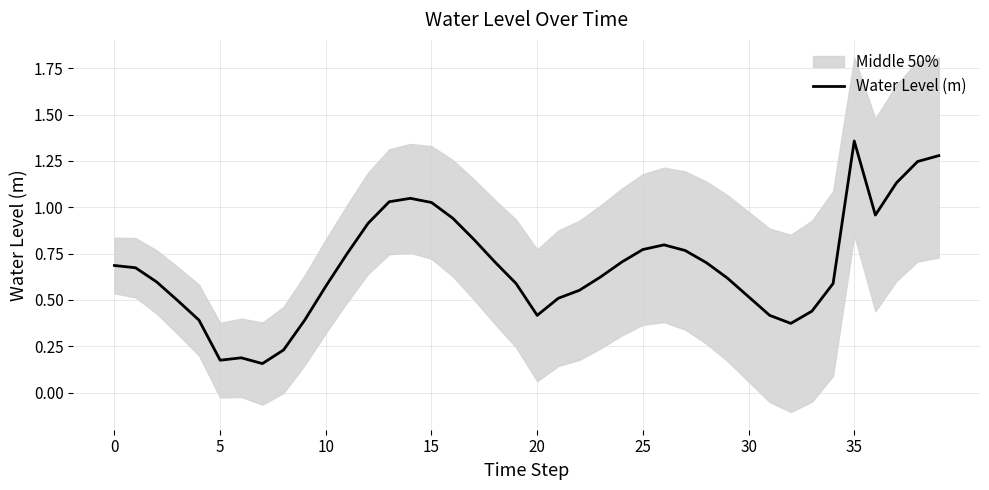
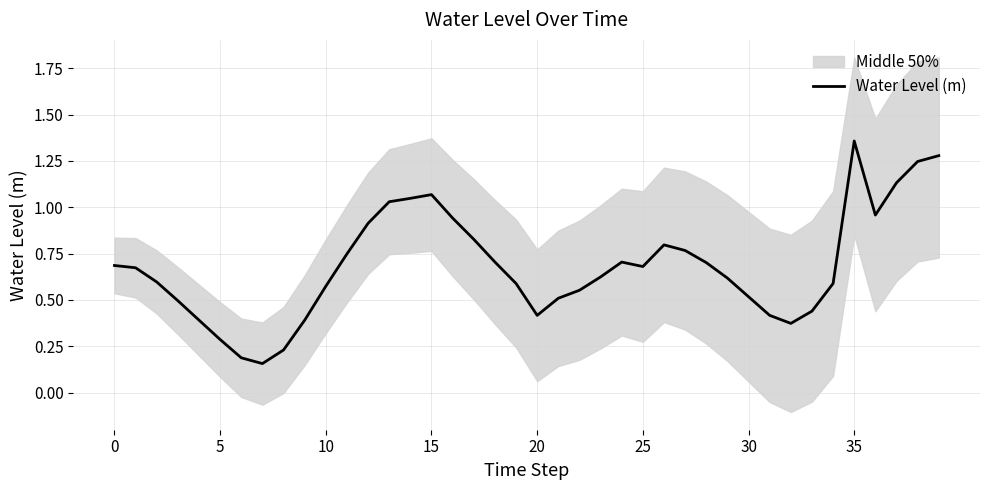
  {
    "Water Level (m)": {
      "0": 0.69,
-     "5": 0.17,
+     "5": 0.29,
      "10": 0.57,
-     "15": 1.03,
+     "15": 1.07,
      "20": 0.42,
-     "25": 0.77,
+     "25": 0.68,
      "30": 0.52,
      "35": 1.36
    }
  }
